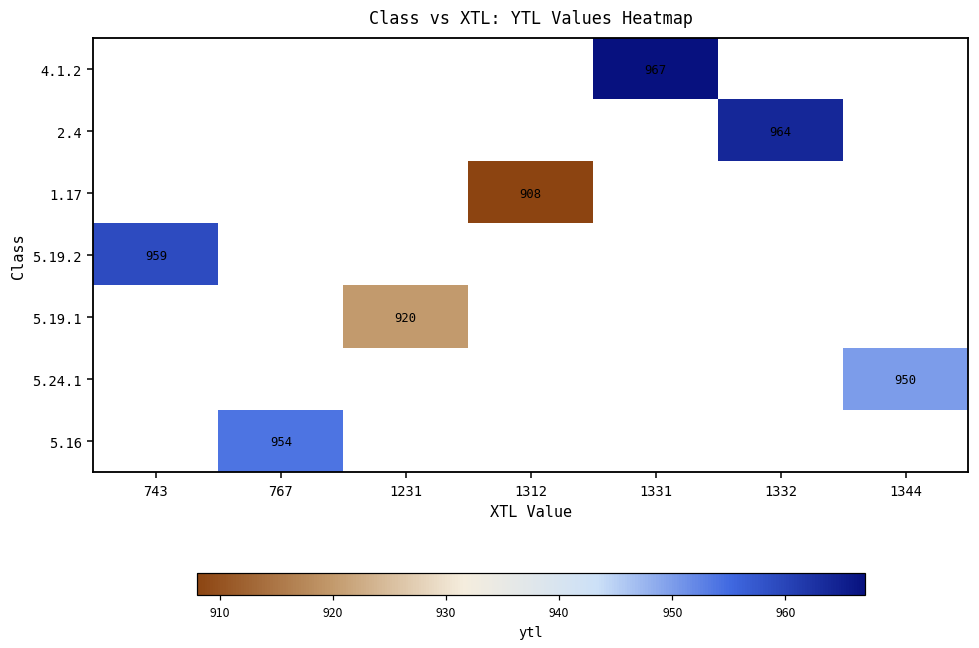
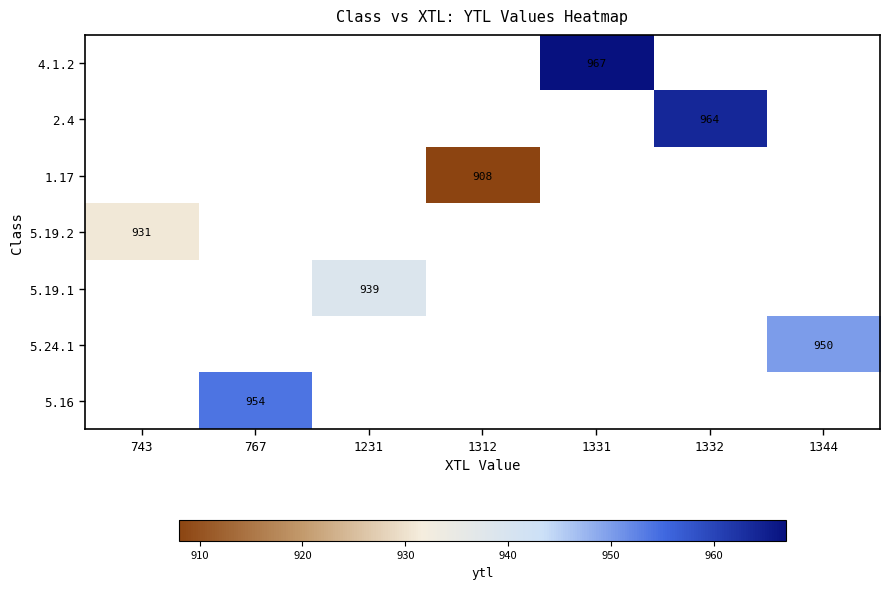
  {
    "4.1.2": {
      "1331": 967
    },
    "2.4": {
      "1332": 964
    },
    "1.17": {
      "1312": 908
    },
    "5.19.2": {
-     "743": 959
+     "743": 931
    },
    "5.19.1": {
-     "1231": 920
+     "1231": 939
    },
    "5.24.1": {
      "1344": 950
    },
    "5.16": {
      "767": 954
    }
  }
